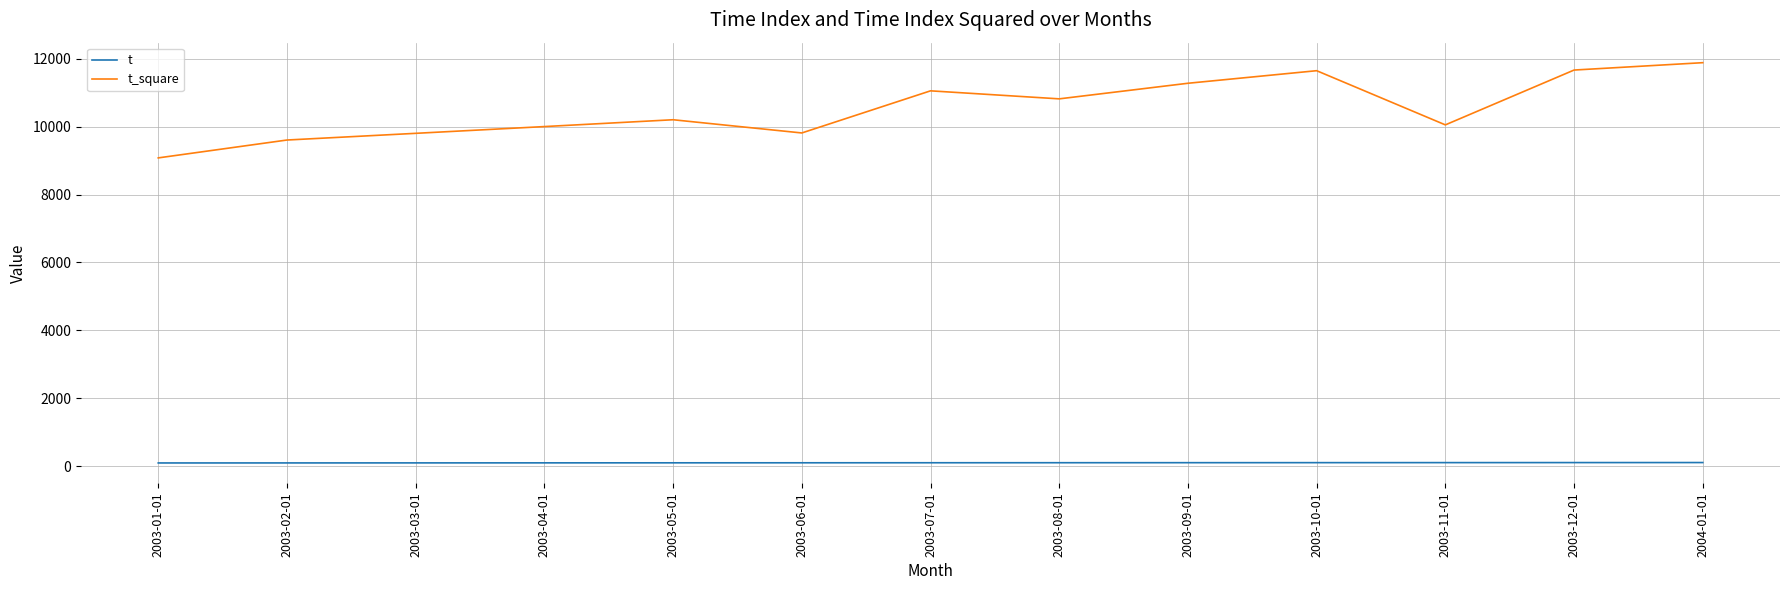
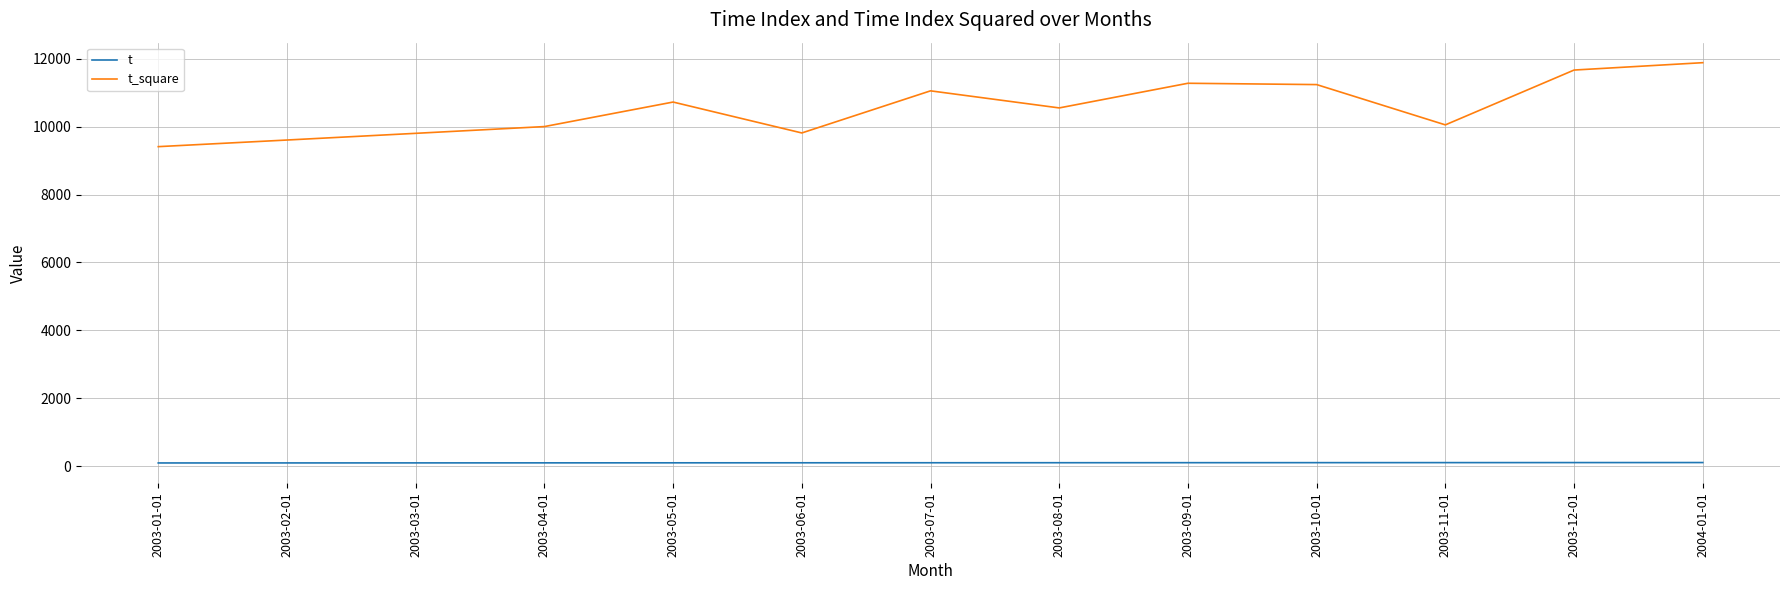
  {
    "t": {
      "2003-01-01": 100,
      "2003-02-01": 100,
      "2003-03-01": 100,
      "2003-04-01": 100,
      "2003-05-01": 100,
      "2003-06-01": 100,
      "2003-07-01": 100,
      "2003-08-01": 100,
      "2003-09-01": 100,
      "2003-10-01": 100,
      "2003-11-01": 100,
      "2003-12-01": 100,
      "2004-01-01": 100
    },
    "t_square": {
-     "2003-01-01": 9100,
+     "2003-01-01": 9400,
      "2003-02-01": 9600,
      "2003-03-01": 9800,
      "2003-04-01": 10000,
-     "2003-05-01": 10200,
+     "2003-05-01": 10700,
      "2003-06-01": 9800,
      "2003-07-01": 11100,
-     "2003-08-01": 10800,
+     "2003-08-01": 10500,
      "2003-09-01": 11300,
-     "2003-10-01": 11600,
+     "2003-10-01": 11200,
      "2003-11-01": 10100,
      "2003-12-01": 11700,
      "2004-01-01": 11900
    }
  }
